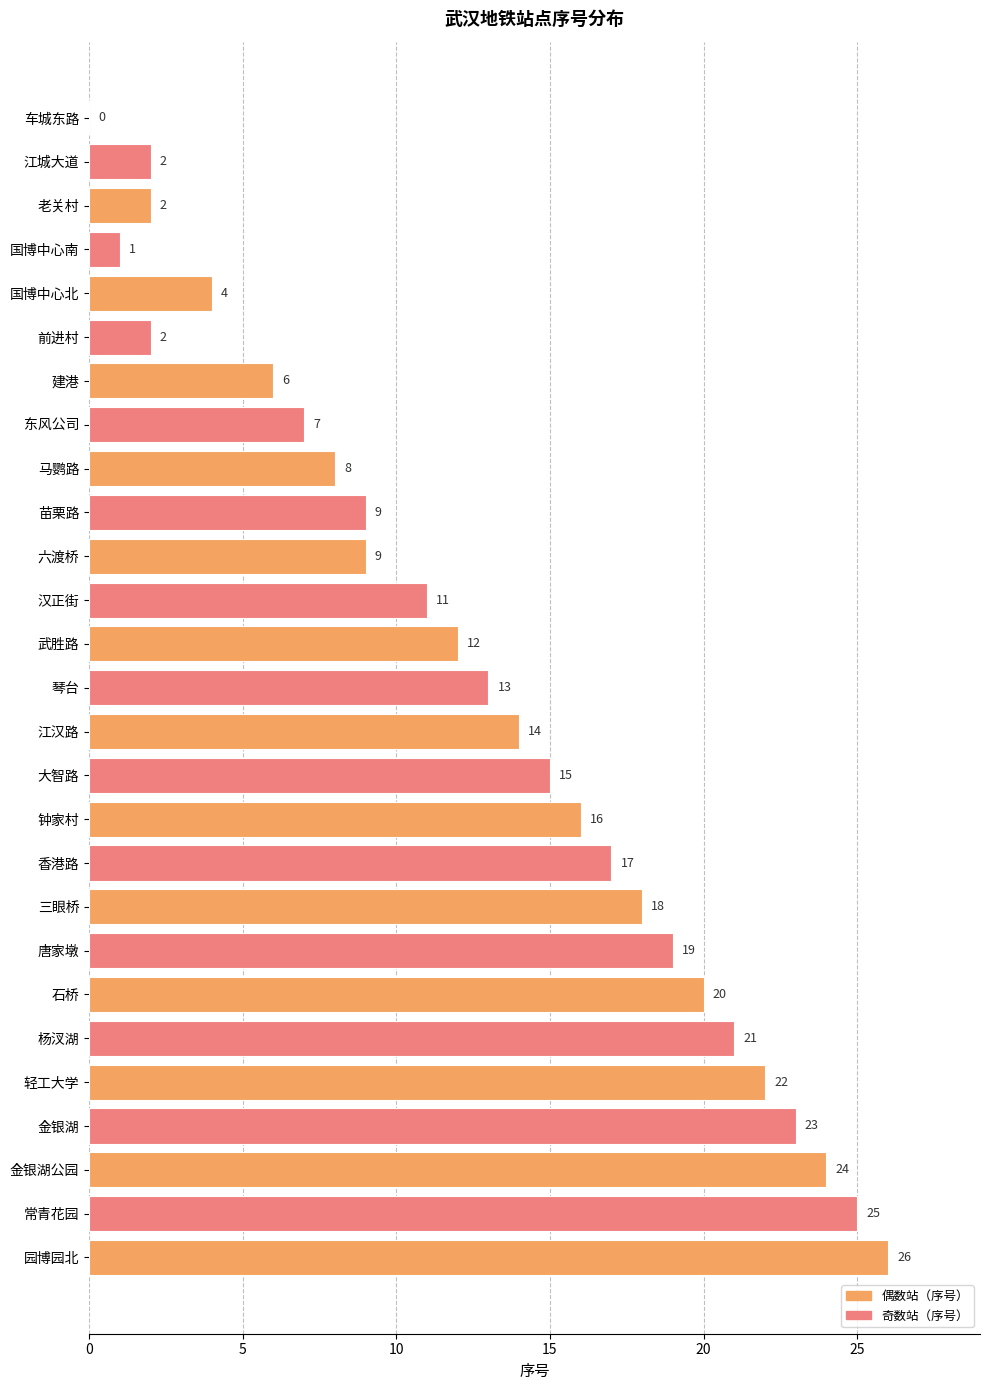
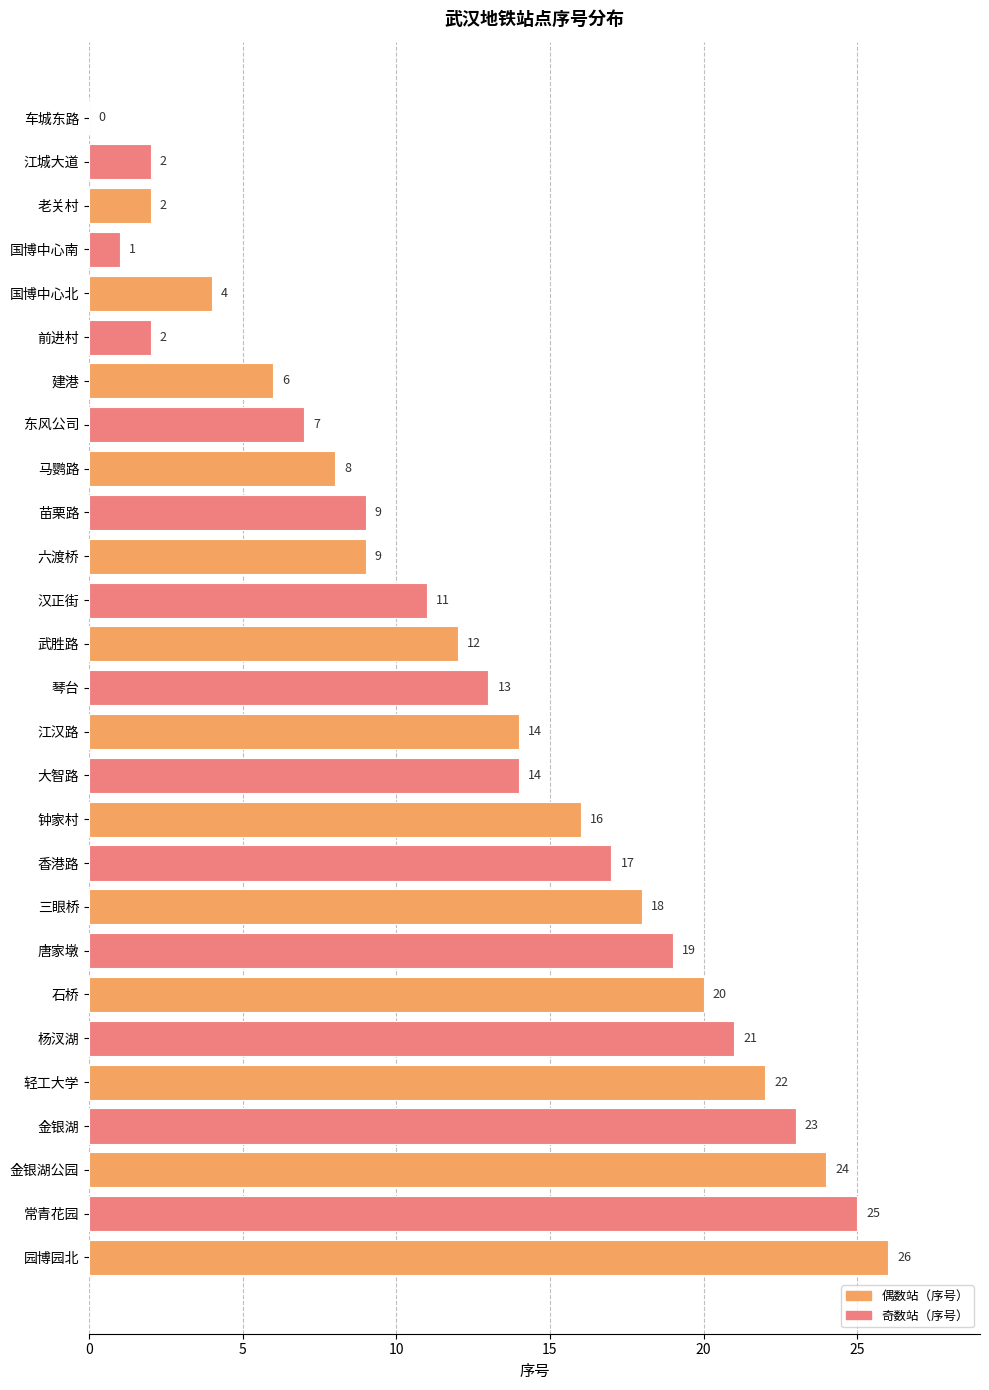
  {
    "车城东路": 0,
    "江城大道": 2,
    "老关村": 2,
    "国博中心南": 1,
    "国博中心北": 4,
    "前进村": 2,
    "建港": 6,
    "东风公司": 7,
    "马鹦路": 8,
    "苗栗路": 9,
    "六渡桥": 9,
    "汉正街": 11,
    "武胜路": 12,
    "琴台": 13,
    "江汉路": 14,
-   "大智路": 15,
+   "大智路": 14,
    "钟家村": 16,
    "香港路": 17,
    "三眼桥": 18,
    "唐家墩": 19,
    "石桥": 20,
    "杨汊湖": 21,
    "轻工大学": 22,
    "金银湖": 23,
    "金银湖公园": 24,
    "常青花园": 25,
    "园博园北": 26
  }
